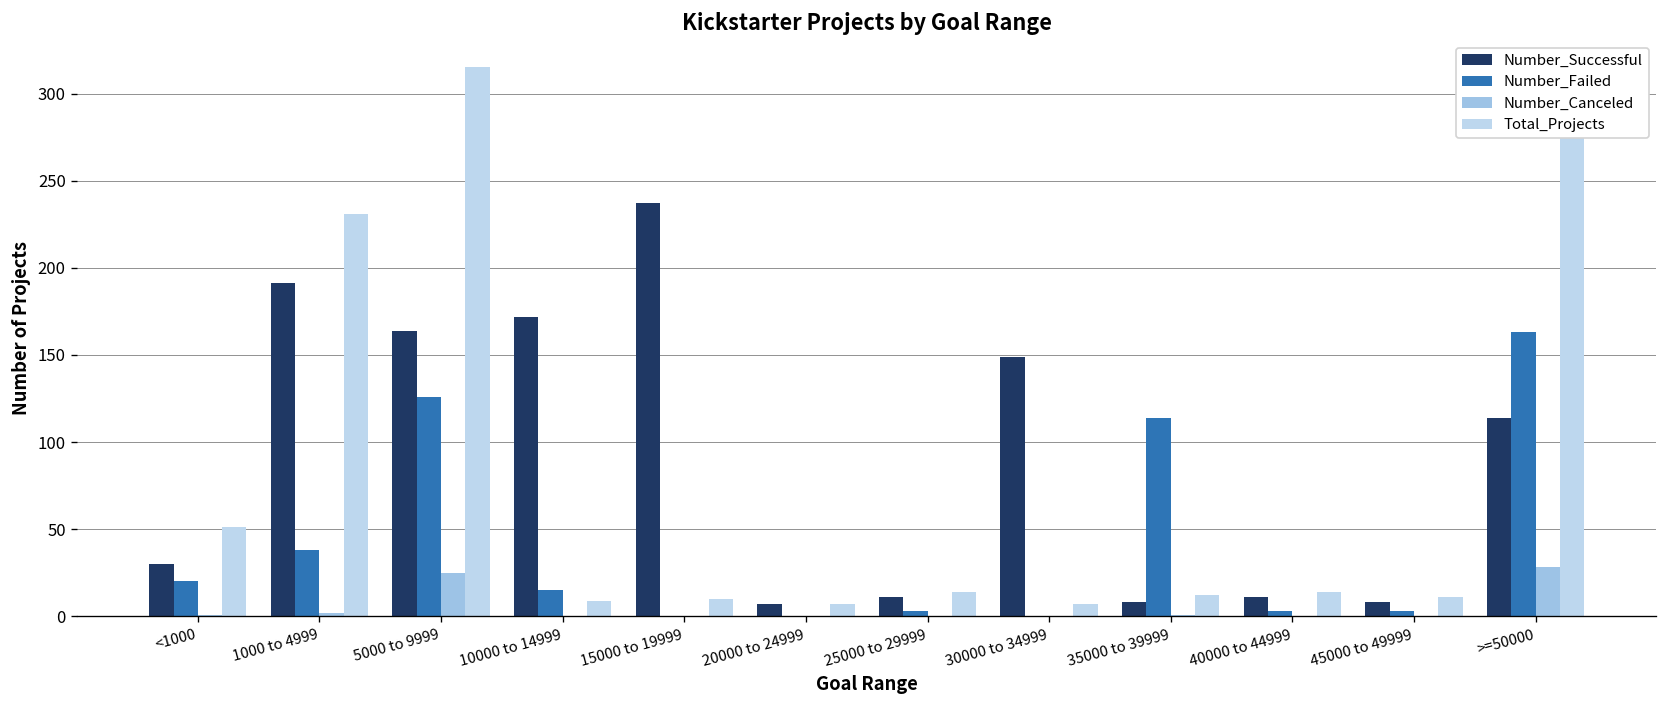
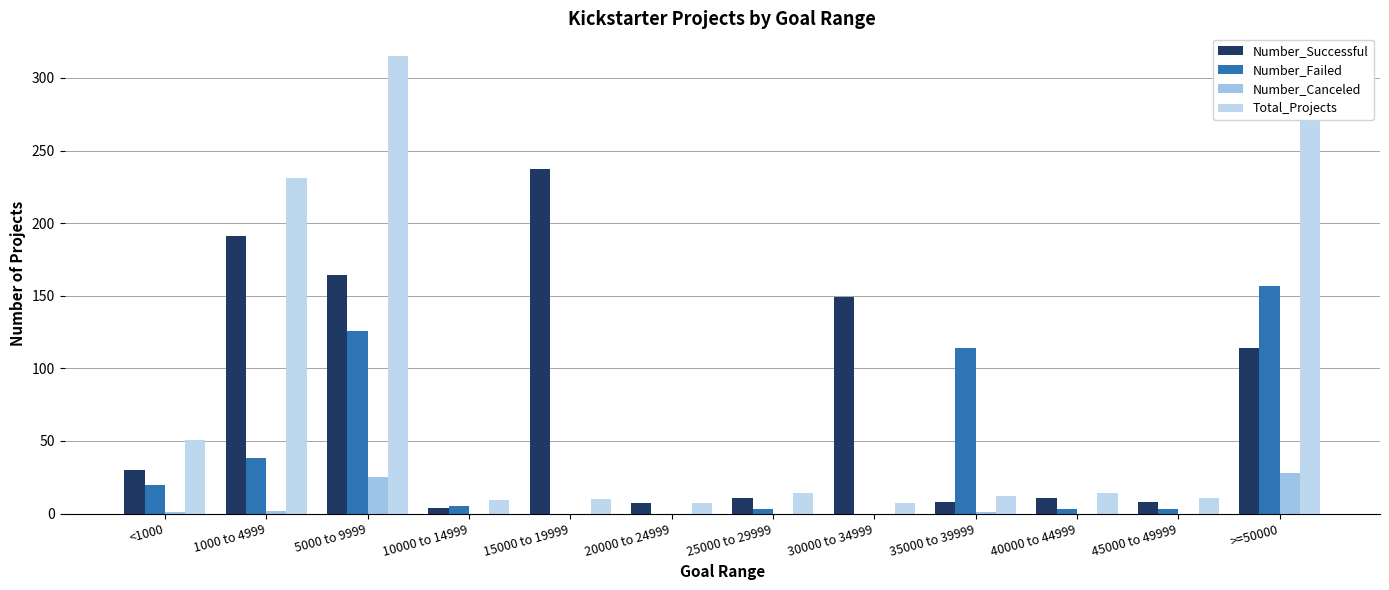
  {
    "Number_Successful": {
      "<1000": 30,
      "1000 to 4999": 191,
      "5000 to 9999": 164,
-     "10000 to 14999": 172,
+     "10000 to 14999": 4,
      "15000 to 19999": 237,
      "20000 to 24999": 7,
      "25000 to 29999": 11,
      "30000 to 34999": 149,
      "35000 to 39999": 8,
      "40000 to 44999": 11,
      "45000 to 49999": 8,
      ">=50000": 114
    },
    "Number_Failed": {
      "<1000": 20,
      "1000 to 4999": 38,
      "5000 to 9999": 126,
-     "10000 to 14999": 15,
+     "10000 to 14999": 5,
      "15000 to 19999": 0,
      "20000 to 24999": 0,
      "25000 to 29999": 3,
      "30000 to 34999": 0,
      "35000 to 39999": 114,
      "40000 to 44999": 3,
      "45000 to 49999": 3,
-     ">=50000": 163
+     ">=50000": 157
    }
  }
